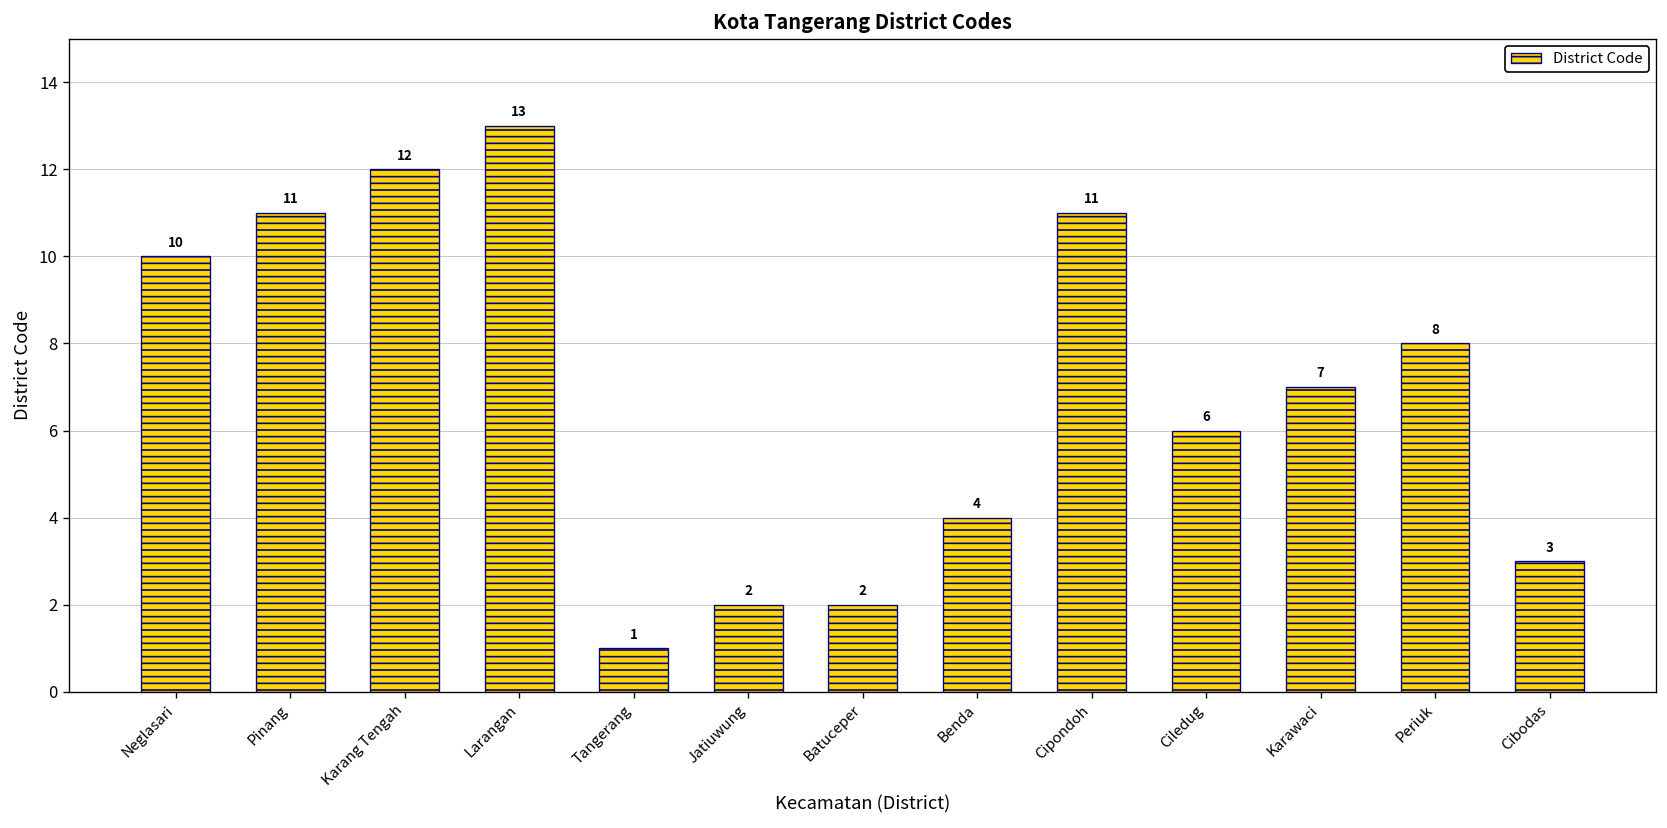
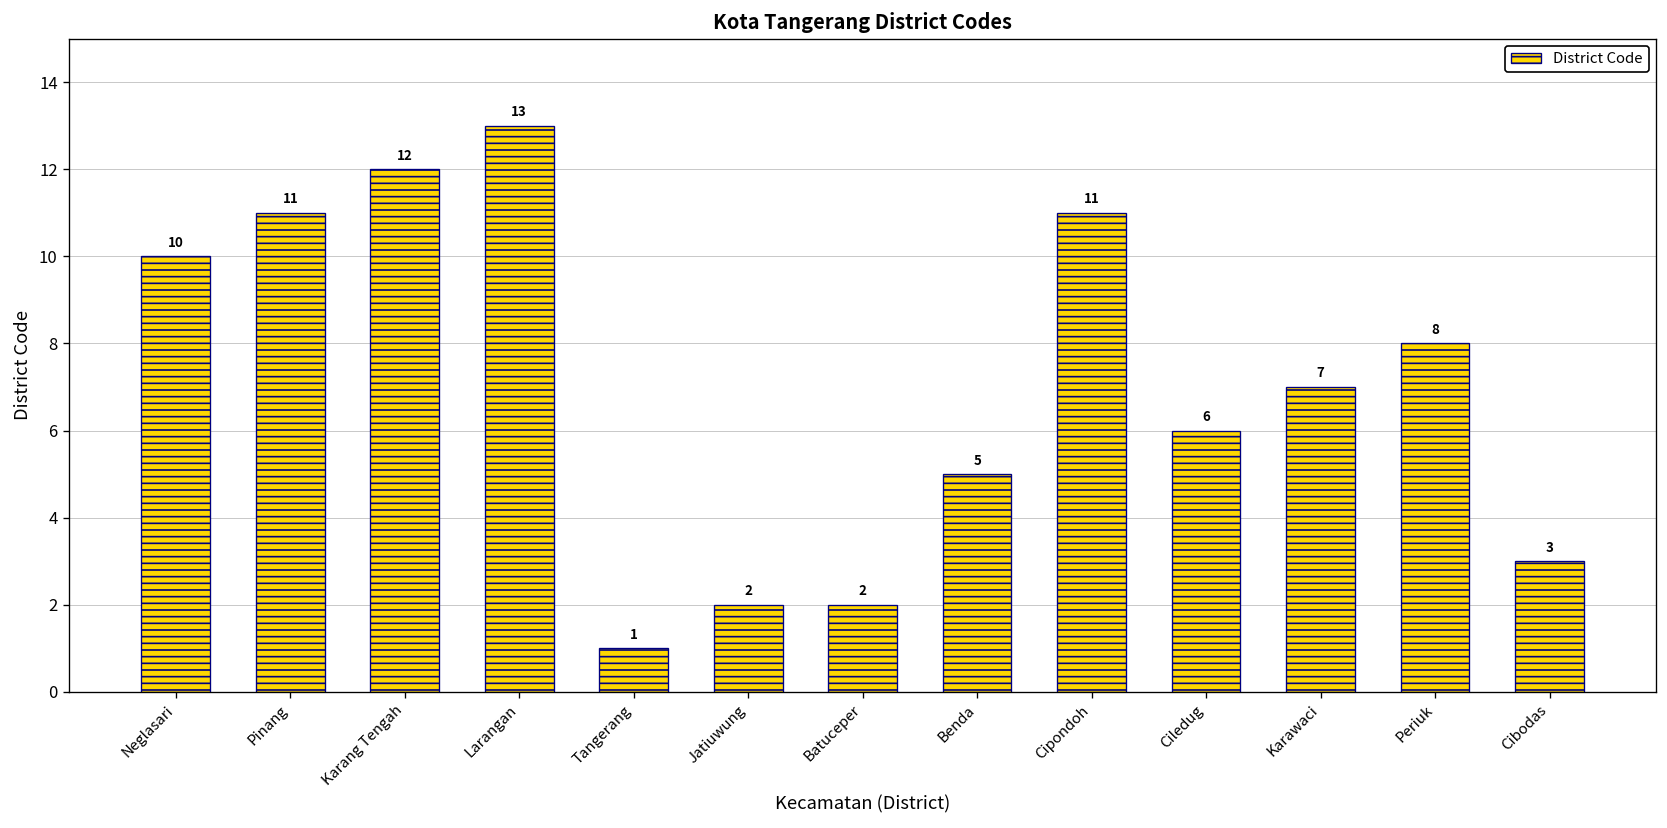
  {
    "Neglasari": 10,
    "Pinang": 11,
    "Karang Tengah": 12,
    "Larangan": 13,
    "Tangerang": 1,
    "Jatiuwung": 2,
    "Batuceper": 2,
-   "Benda": 4,
+   "Benda": 5,
    "Cipondoh": 11,
    "Ciledug": 6,
    "Karawaci": 7,
    "Periuk": 8,
    "Cibodas": 3
  }
